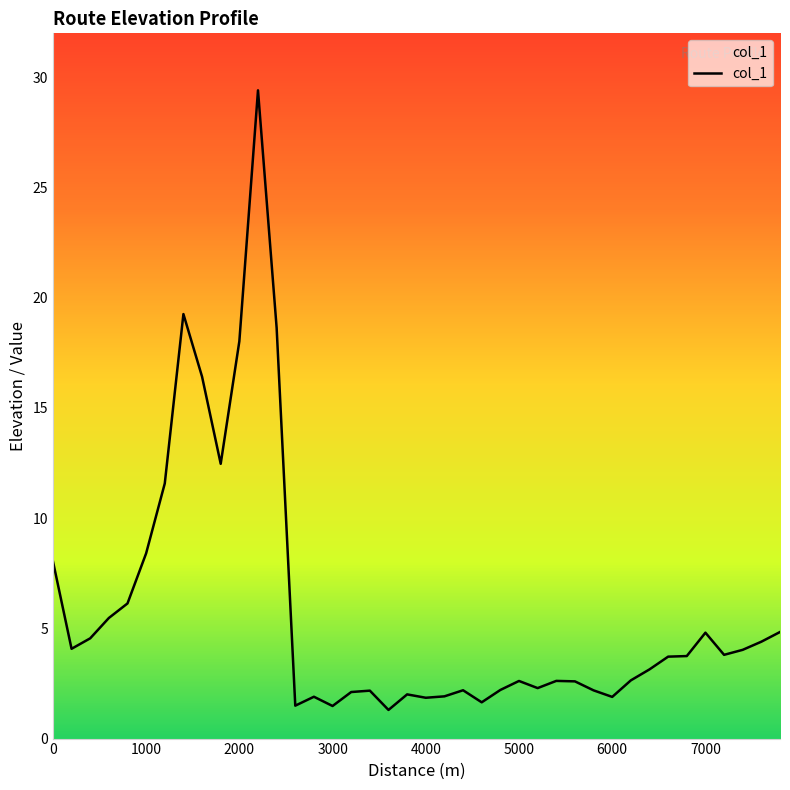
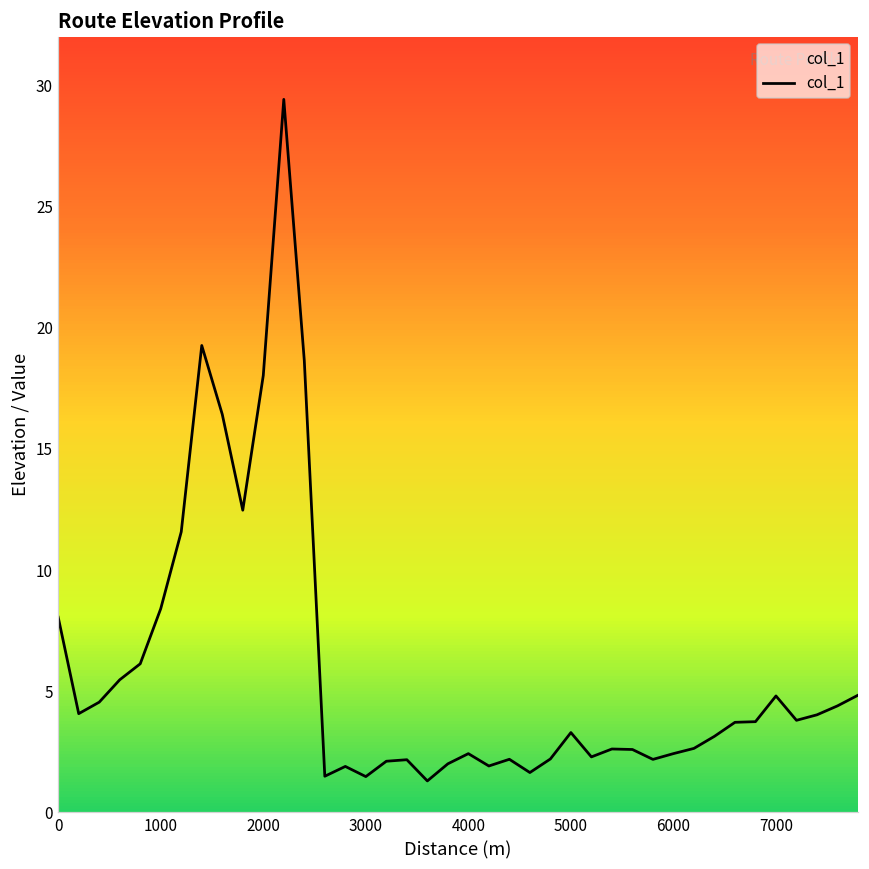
  {
    "0": 8.1,
    "1000": 8.4,
    "2000": 18.0,
    "3000": 1.5,
-   "4000": 1.9,
-   "5000": 2.6,
-   "6000": 1.9,
+   "4000": 2.4,
+   "5000": 3.3,
+   "6000": 2.4,
    "7000": 4.8
  }
